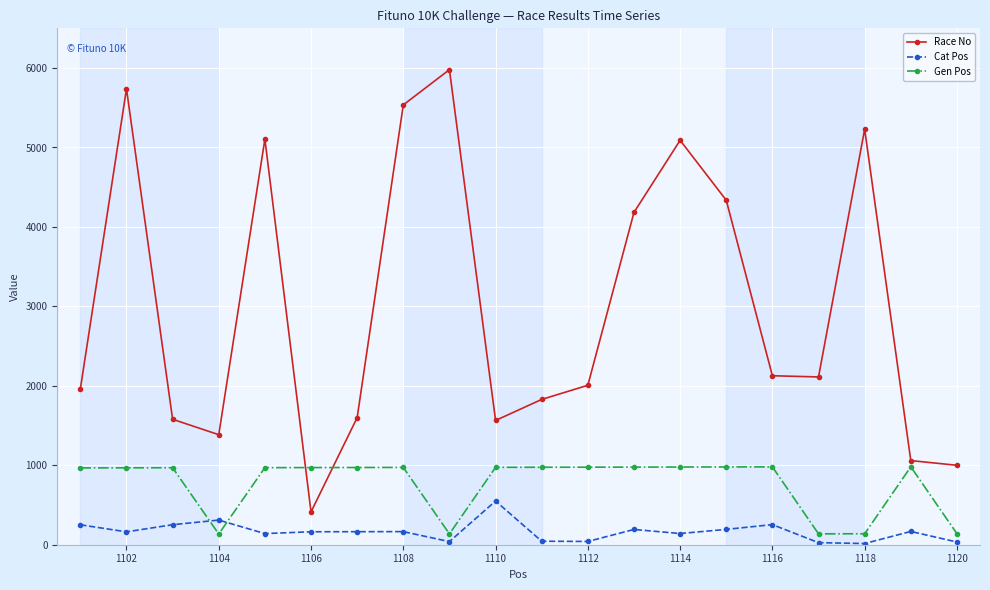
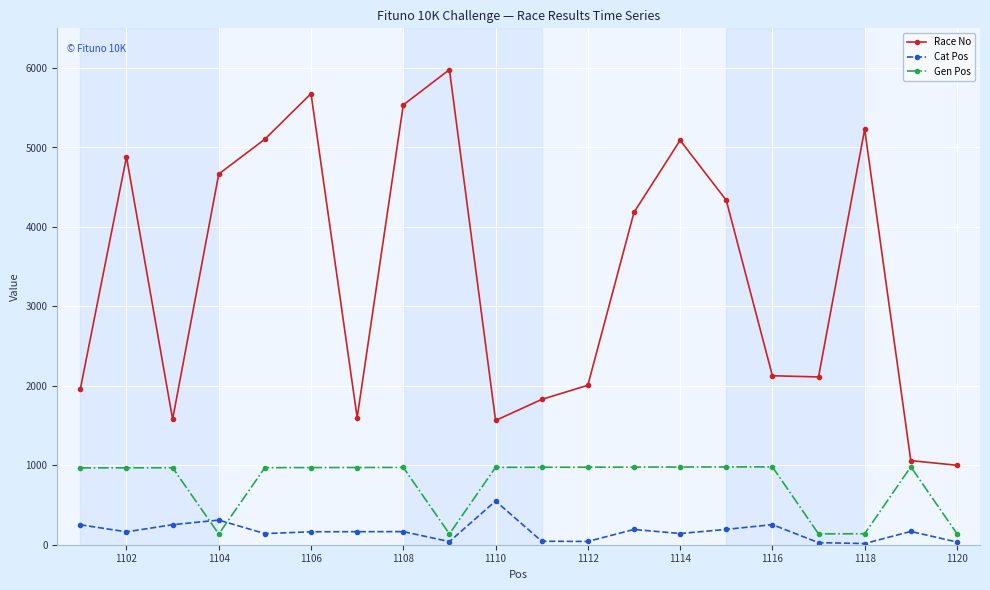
  {
    "Race No": {
-     "1102": 5700,
-     "1104": 1400,
-     "1106": 400,
+     "1102": 4900,
+     "1104": 4700,
+     "1106": 5700,
      "1108": 5500,
      "1110": 1600,
      "1112": 2000,
      "1114": 5100,
      "1116": 2100,
      "1118": 5200,
      "1120": 1000
    },
    "Cat Pos": {
      "1102": 200,
      "1104": 300,
      "1106": 200,
      "1108": 200,
      "1110": 600,
      "1112": 0,
      "1114": 100,
      "1116": 300,
      "1118": 0,
      "1120": 0
    },
    "Gen Pos": {
      "1102": 1000,
      "1104": 100,
      "1106": 1000,
      "1108": 1000,
      "1110": 1000,
      "1112": 1000,
      "1114": 1000,
      "1116": 1000,
      "1118": 100,
      "1120": 100
    }
  }
